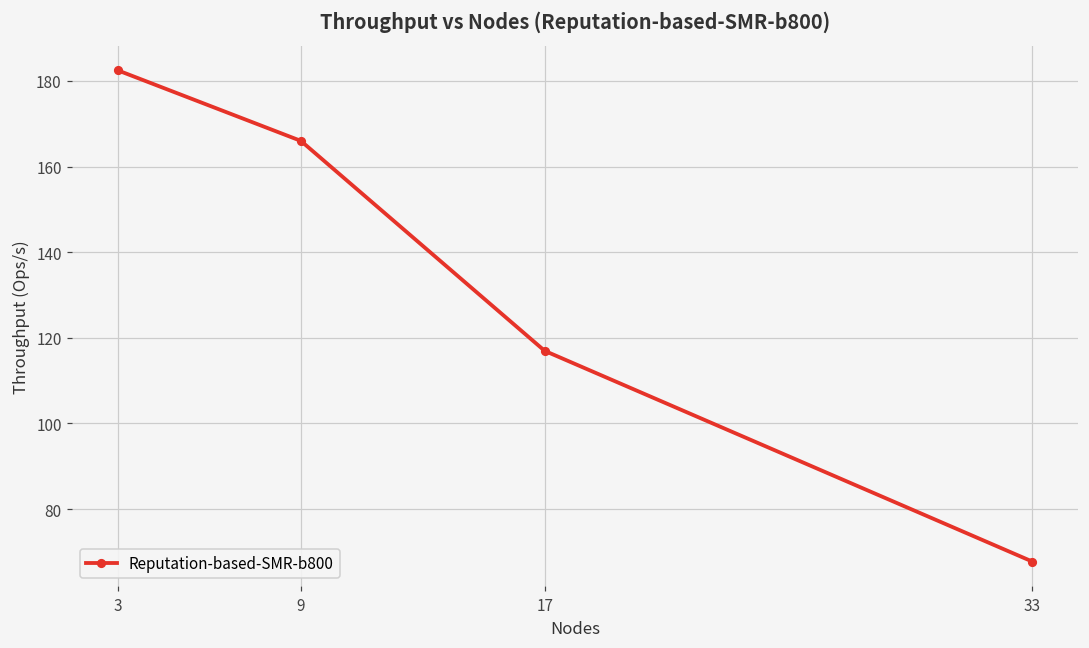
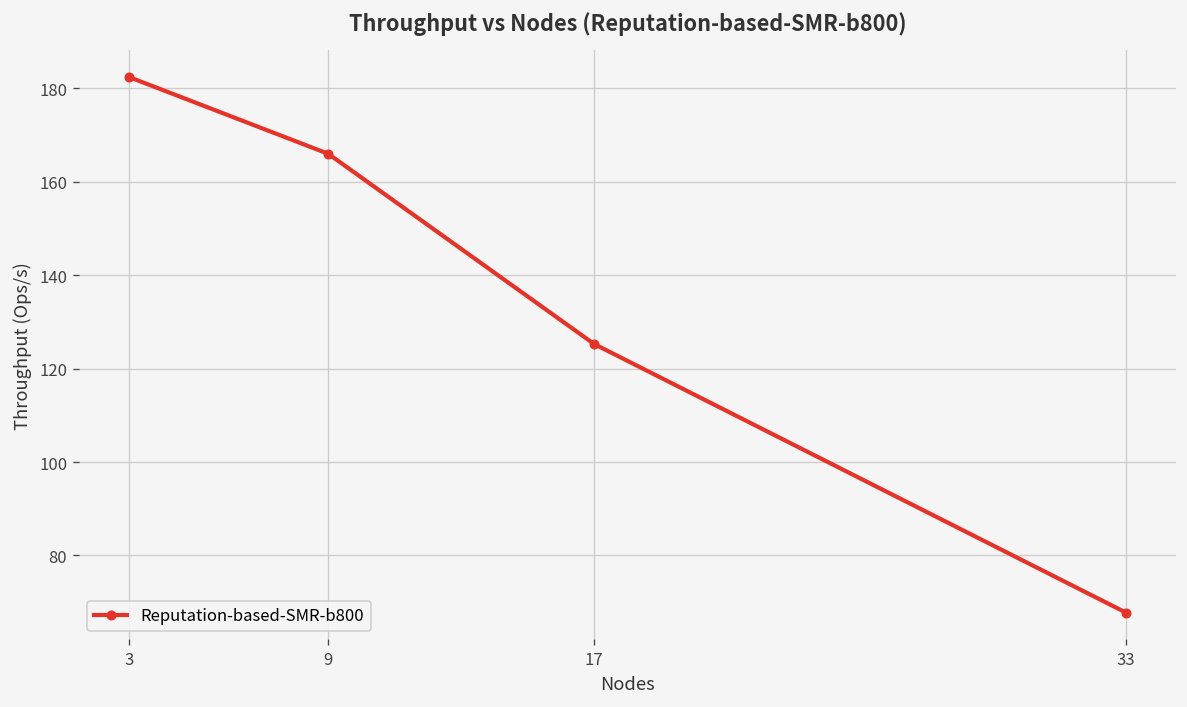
  {
    "3": 182,
    "9": 166,
-   "17": 117,
+   "17": 125,
    "33": 68
  }
